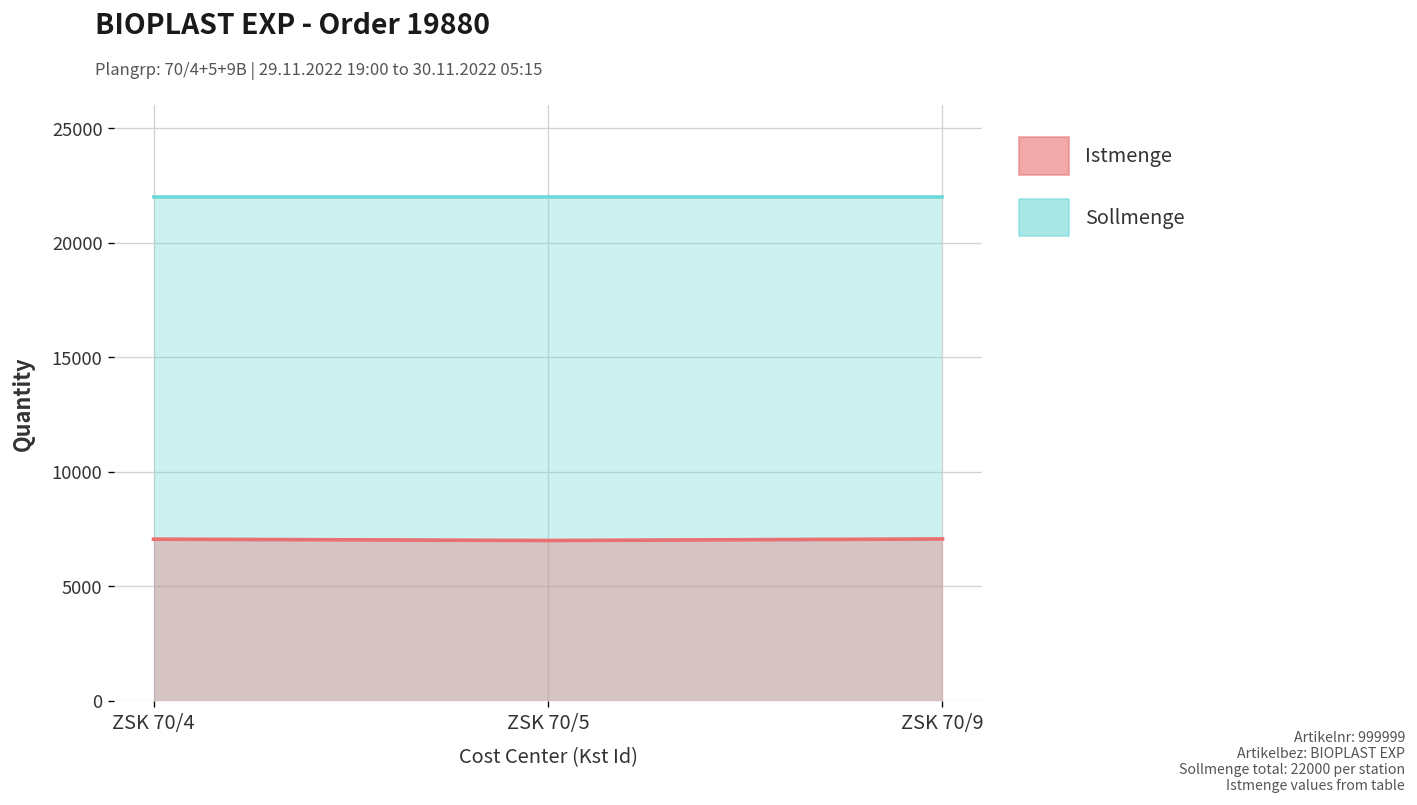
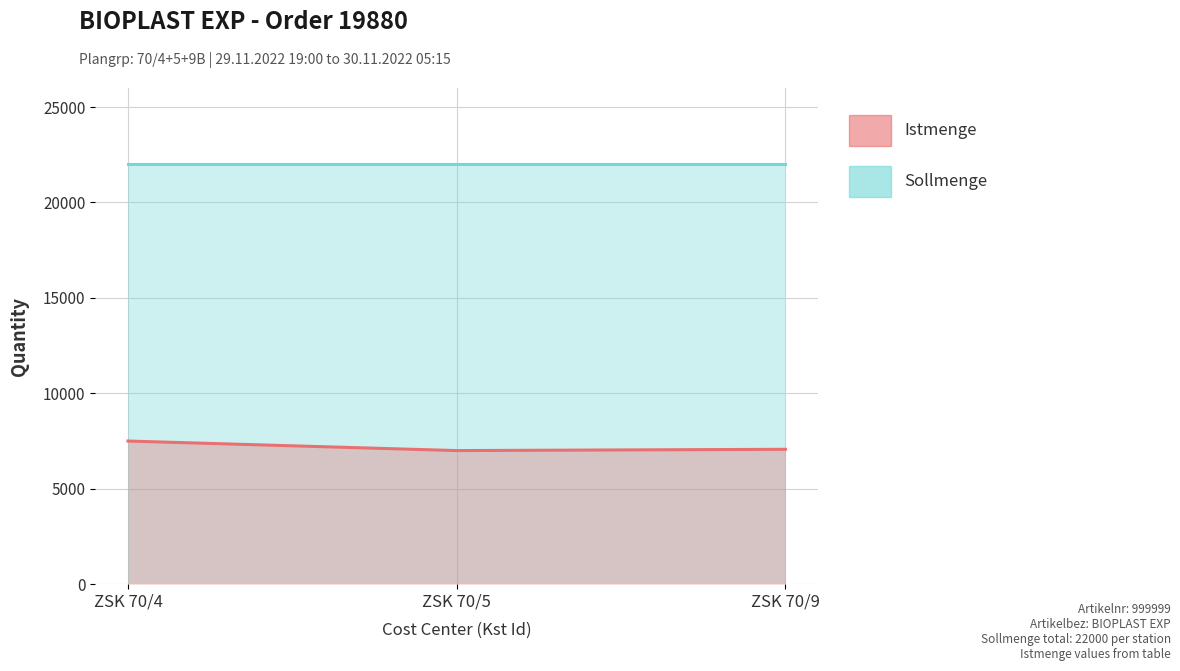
  {
    "Sollmenge": {
      "ZSK 70/4": 22000,
      "ZSK 70/5": 22000,
      "ZSK 70/9": 22000
    },
    "Istmenge": {
-     "ZSK 70/4": 7100,
+     "ZSK 70/4": 7500,
      "ZSK 70/5": 7000,
      "ZSK 70/9": 7100
    }
  }
